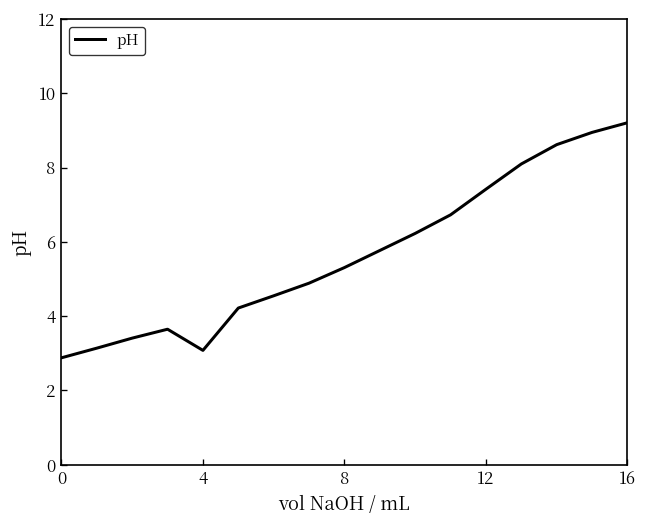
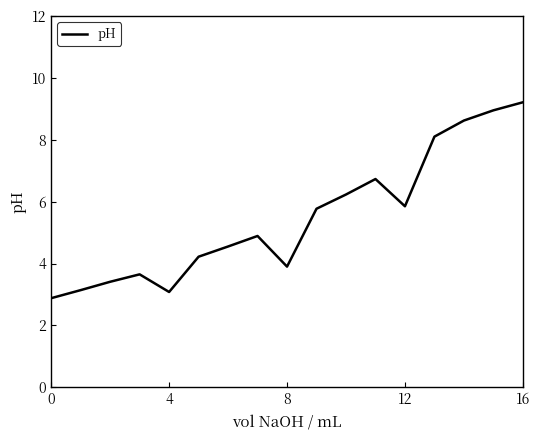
  {
    "0": 2.9,
    "4": 3.1,
-   "8": 5.3,
-   "12": 7.4,
+   "8": 3.9,
+   "12": 5.9,
    "16": 9.2
  }
